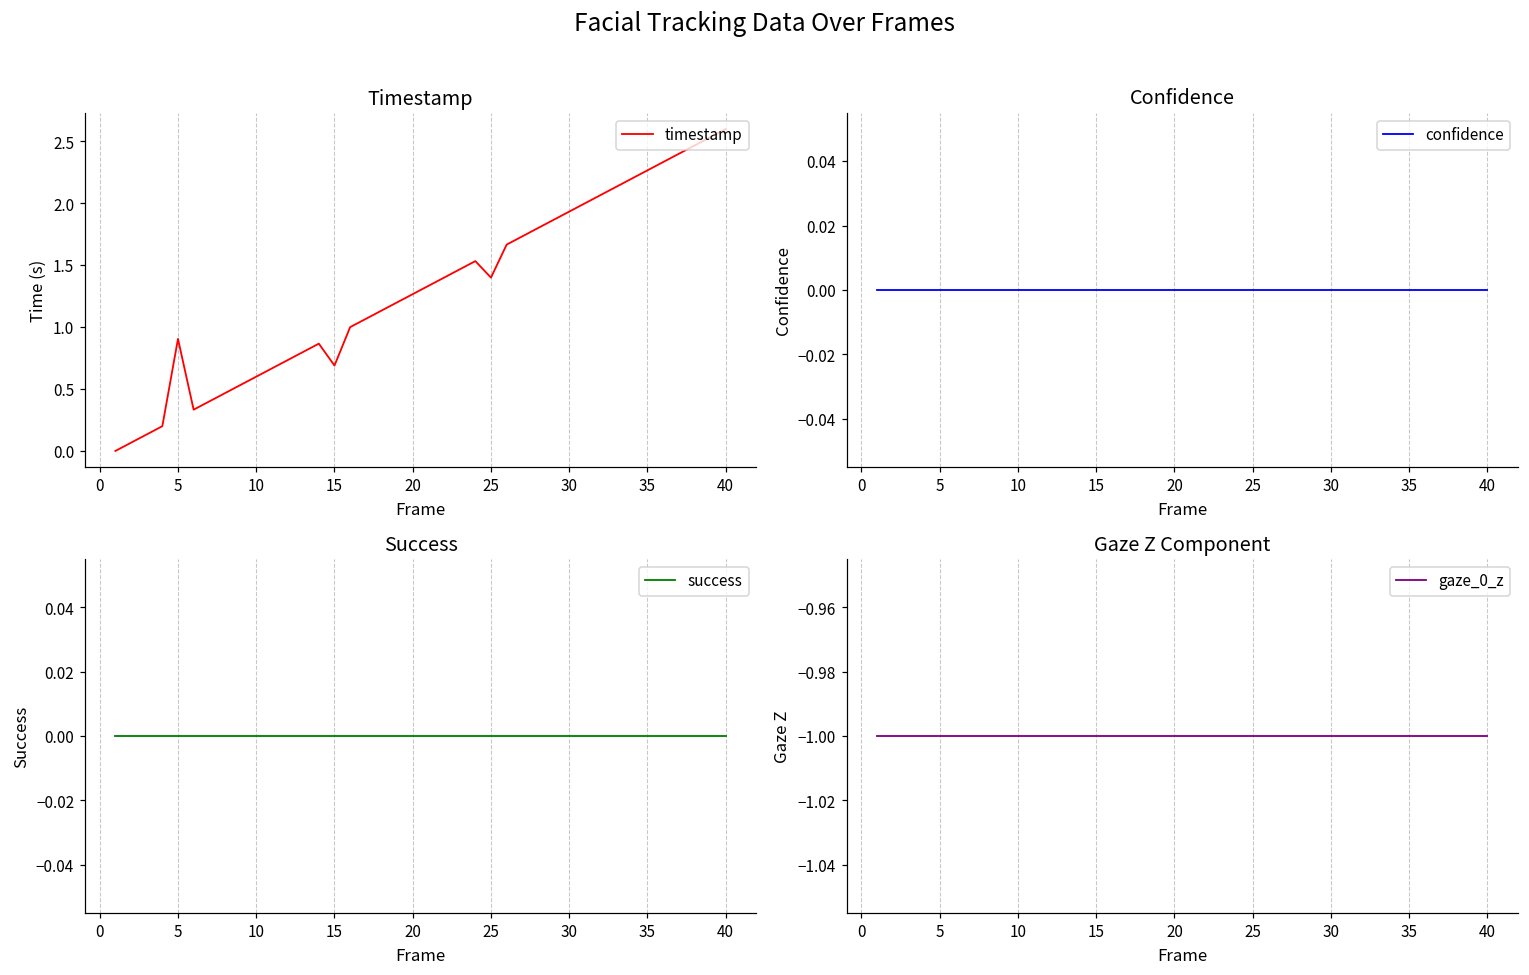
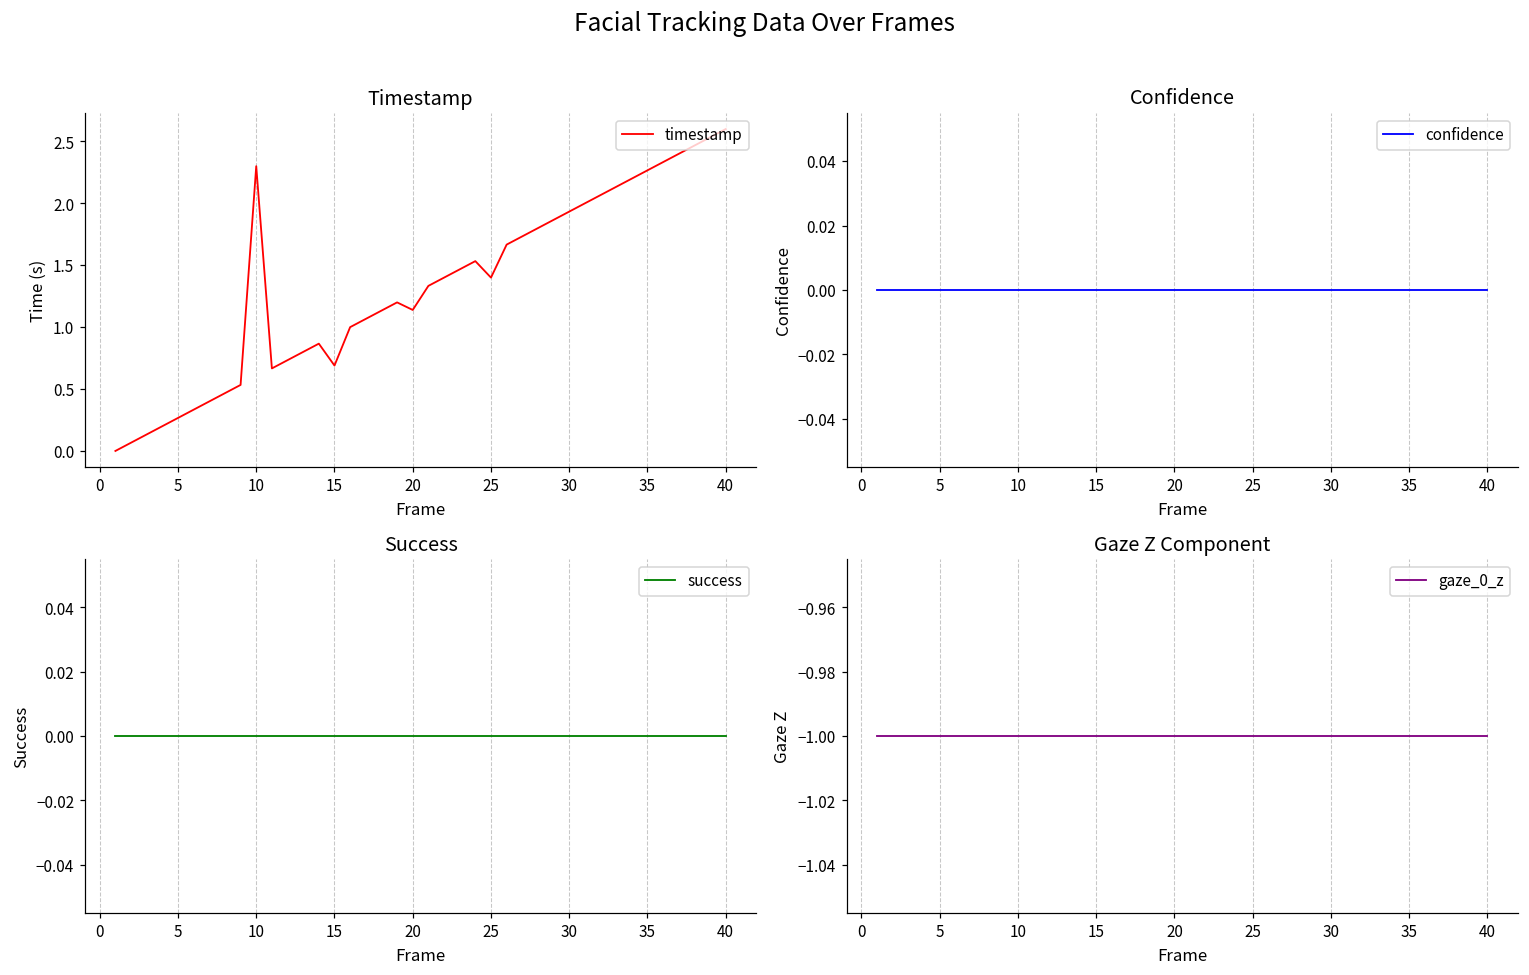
  {
    "Timestamp": {
-     "5": 0.91,
-     "10": 0.6,
+     "5": 0.27,
+     "10": 2.3,
      "15": 0.69,
-     "20": 1.27,
+     "20": 1.14,
      "25": 1.40,
      "30": 1.93,
      "35": 2.27
    },
    "Confidence": {
      "5": 0.000,
      "10": 0.000,
      "15": 0.000,
      "20": 0.000,
      "25": 0.000,
      "30": 0.000,
      "35": 0.000,
      "40": 0.000
    },
    "Success": {
      "5": 0.000,
      "10": 0.000,
      "15": 0.000,
      "20": 0.000,
      "25": 0.000,
      "30": 0.000,
      "35": 0.000,
      "40": 0.000
    },
    "Gaze Z Component": {
      "5": -1.000,
      "10": -1.000,
      "15": -1.000,
      "20": -1.000,
      "25": -1.000,
      "30": -1.000,
      "35": -1.000,
      "40": -1.000
    }
  }
